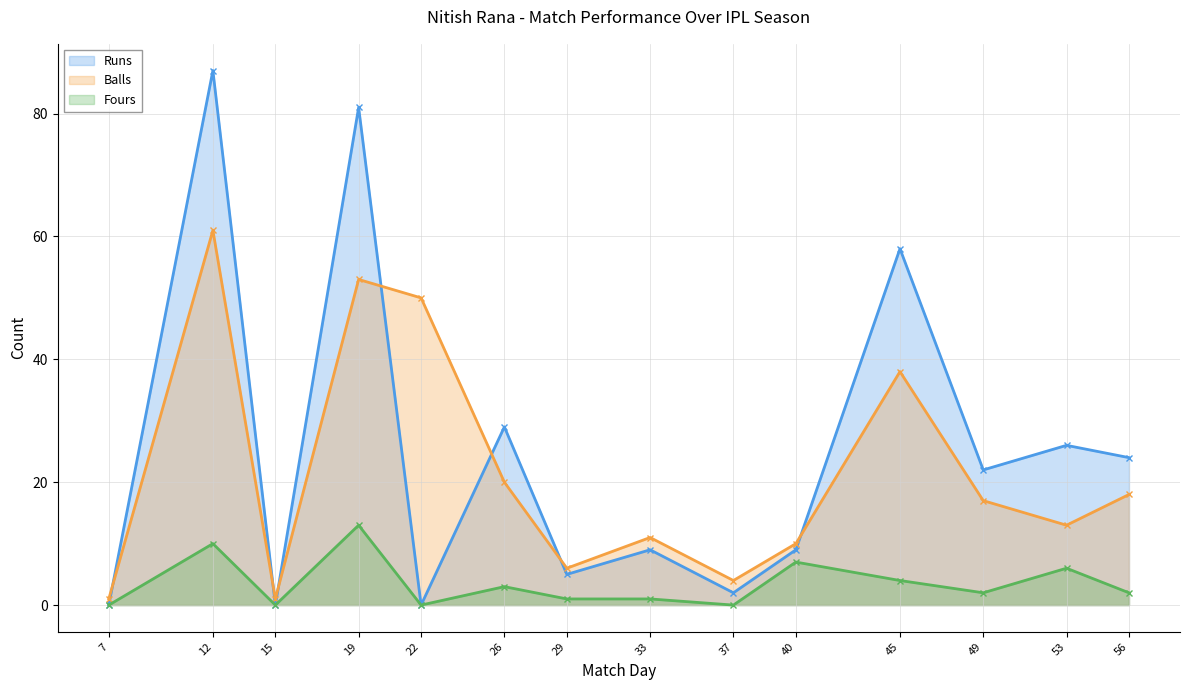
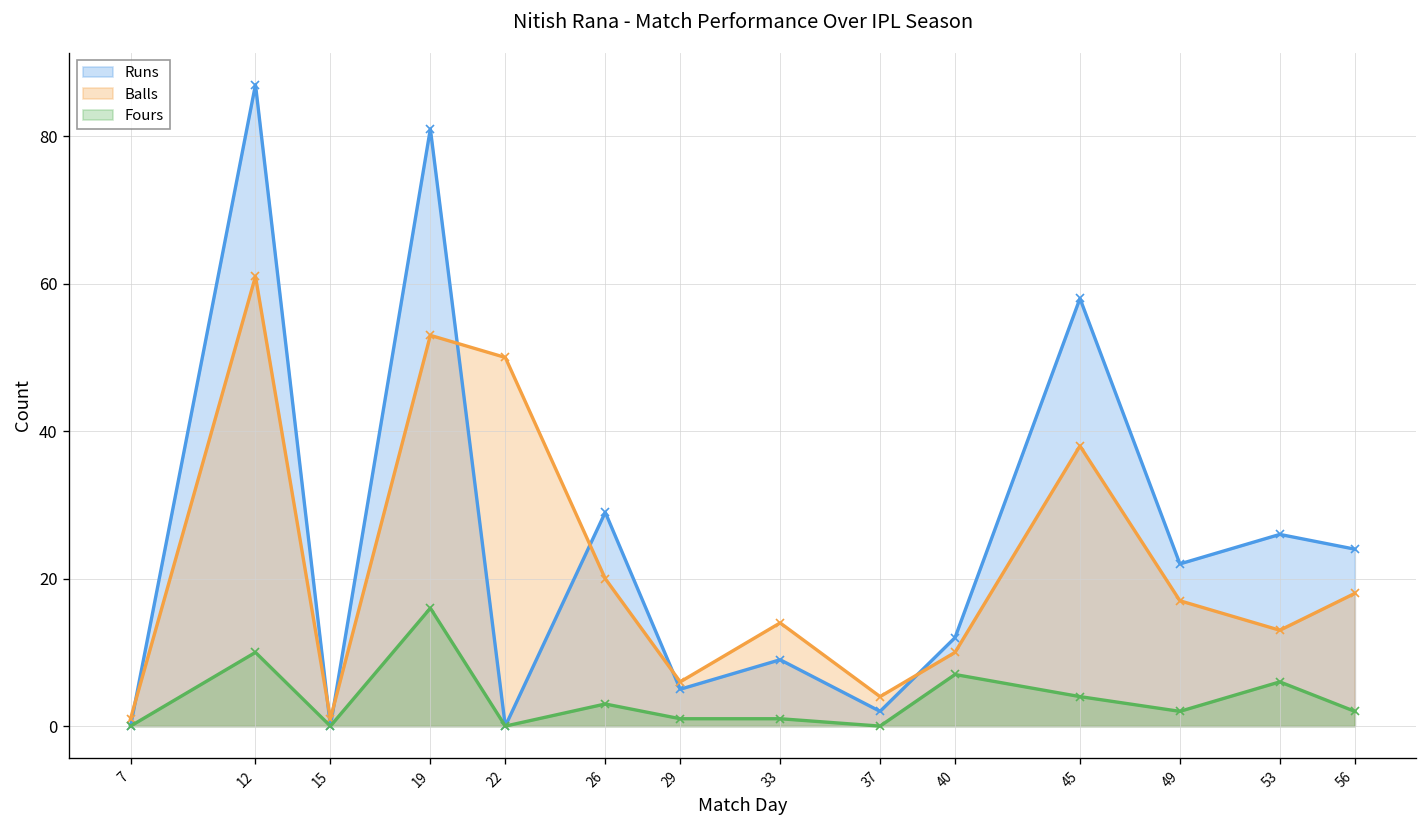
  {
    "Runs": {
      "12": 87,
      "19": 81,
      "26": 29,
      "29": 5,
      "33": 9,
      "37": 2,
-     "40": 9,
+     "40": 12,
      "45": 58,
      "49": 22,
      "53": 26,
      "56": 24
    },
    "Balls": {
      "7": 1,
      "12": 61,
      "15": 1,
      "19": 53,
      "22": 50,
      "26": 20,
      "29": 6,
-     "33": 11,
+     "33": 14,
      "37": 4,
      "40": 10,
      "45": 38,
      "49": 17,
      "53": 13,
      "56": 18
    },
    "Fours": {
      "12": 10,
-     "19": 13,
+     "19": 16,
      "26": 3,
      "29": 1,
      "33": 1,
      "37": 0,
      "40": 7,
      "45": 4,
      "49": 2,
      "53": 6,
      "56": 2
    }
  }
